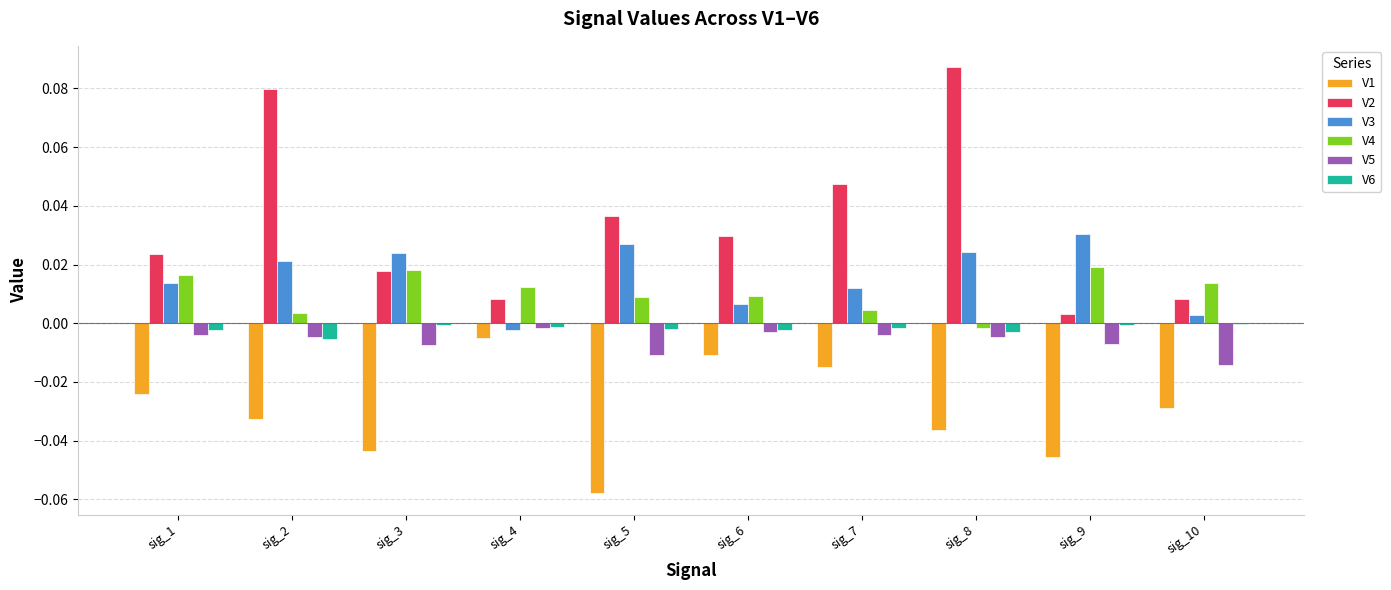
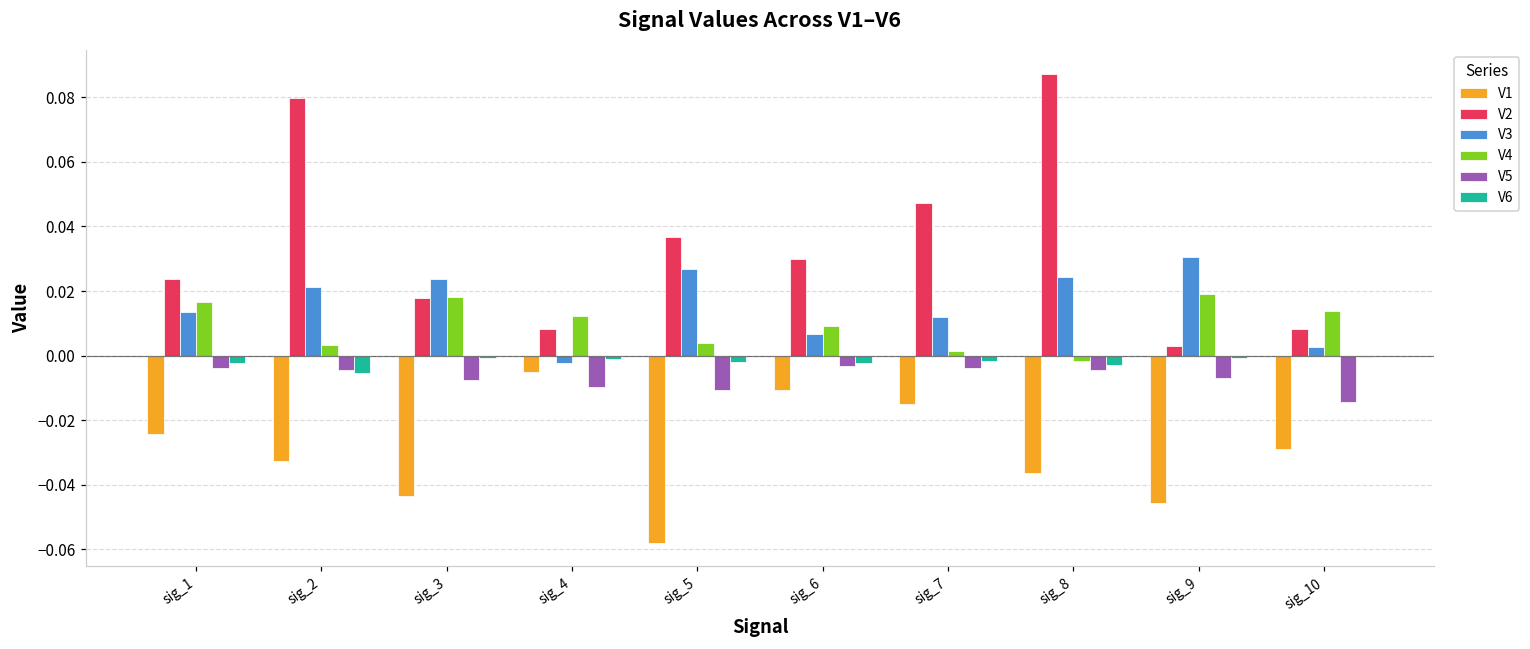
  {
    "V1": {
      "sig_1": -0.024,
      "sig_2": -0.033,
      "sig_3": -0.043,
      "sig_4": -0.005,
      "sig_5": -0.058,
      "sig_6": -0.011,
      "sig_7": -0.015,
      "sig_8": -0.036,
      "sig_9": -0.046,
      "sig_10": -0.029
    },
    "V2": {
      "sig_1": 0.024,
      "sig_2": 0.080,
      "sig_3": 0.018,
      "sig_4": 0.008,
      "sig_5": 0.037,
      "sig_6": 0.030,
      "sig_7": 0.047,
      "sig_8": 0.087,
      "sig_9": 0.003,
      "sig_10": 0.008
    },
    "V3": {
      "sig_1": 0.014,
      "sig_2": 0.021,
      "sig_3": 0.024,
      "sig_4": -0.002,
      "sig_5": 0.027,
      "sig_6": 0.007,
      "sig_7": 0.012,
      "sig_8": 0.024,
      "sig_9": 0.031,
      "sig_10": 0.003
    },
    "V4": {
      "sig_1": 0.017,
      "sig_2": 0.003,
      "sig_3": 0.018,
      "sig_4": 0.012,
-     "sig_5": 0.009,
+     "sig_5": 0.004,
      "sig_6": 0.009,
-     "sig_7": 0.004,
+     "sig_7": 0.002,
      "sig_8": -0.002,
      "sig_9": 0.019,
      "sig_10": 0.014
    },
    "V5": {
      "sig_1": -0.004,
      "sig_2": -0.005,
      "sig_3": -0.007,
-     "sig_4": -0.002,
+     "sig_4": -0.010,
      "sig_5": -0.011,
      "sig_6": -0.003,
      "sig_7": -0.004,
      "sig_8": -0.005,
      "sig_9": -0.007,
      "sig_10": -0.014
    },
    "V6": {
      "sig_1": -0.002,
      "sig_2": -0.005,
      "sig_4": -0.001,
      "sig_5": -0.002,
      "sig_6": -0.002,
      "sig_7": -0.002,
      "sig_8": -0.003
    }
  }
